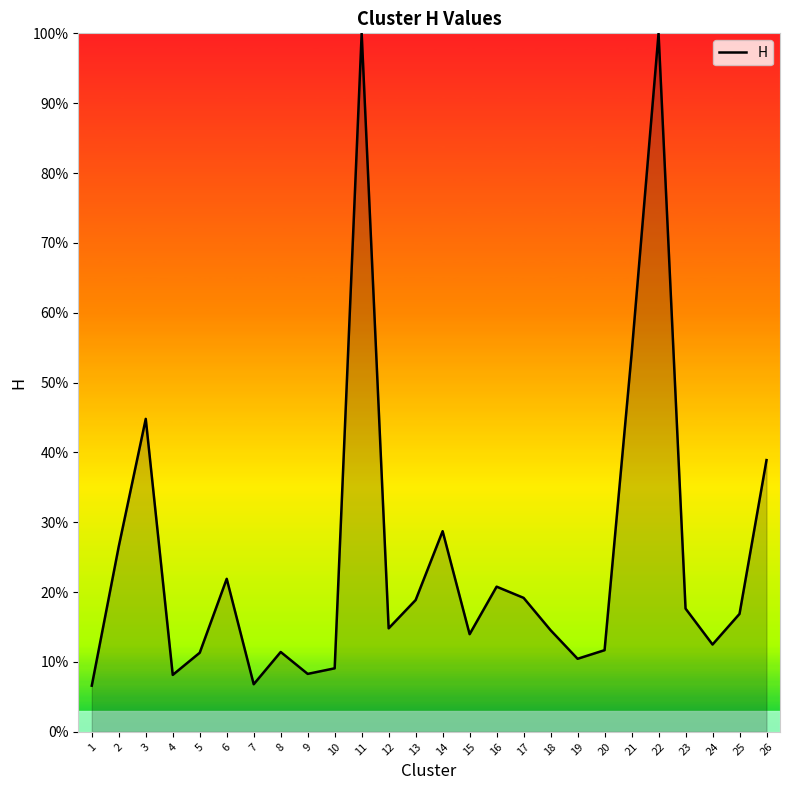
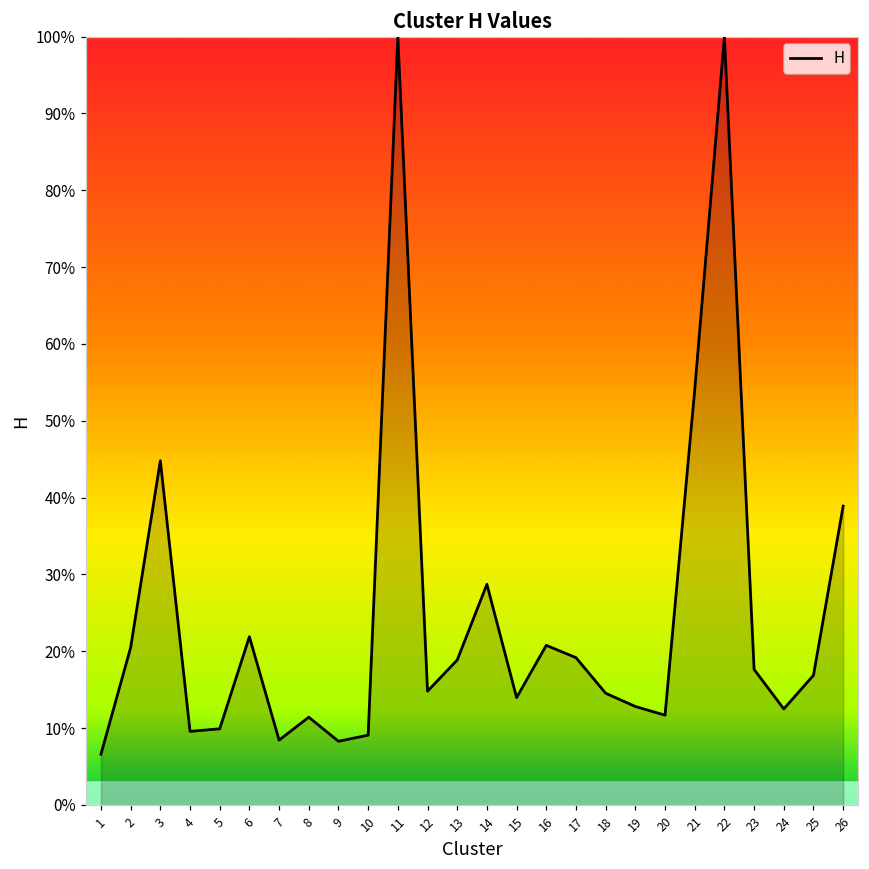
  {
    "1": "7%",
-   "2": "27%",
+   "2": "20%",
    "3": "45%",
-   "4": "8%",
-   "5": "11%",
+   "4": "10%",
+   "5": "10%",
    "6": "22%",
-   "7": "7%",
+   "7": "8%",
    "8": "11%",
    "9": "8%",
    "10": "9%",
    "11": "100%",
    "12": "15%",
    "13": "19%",
    "14": "29%",
    "15": "14%",
    "16": "21%",
    "17": "19%",
    "18": "15%",
-   "19": "10%",
+   "19": "13%",
    "20": "12%",
    "21": "54%",
    "22": "100%",
    "23": "18%",
    "24": "13%",
    "25": "17%",
    "26": "39%"
  }
